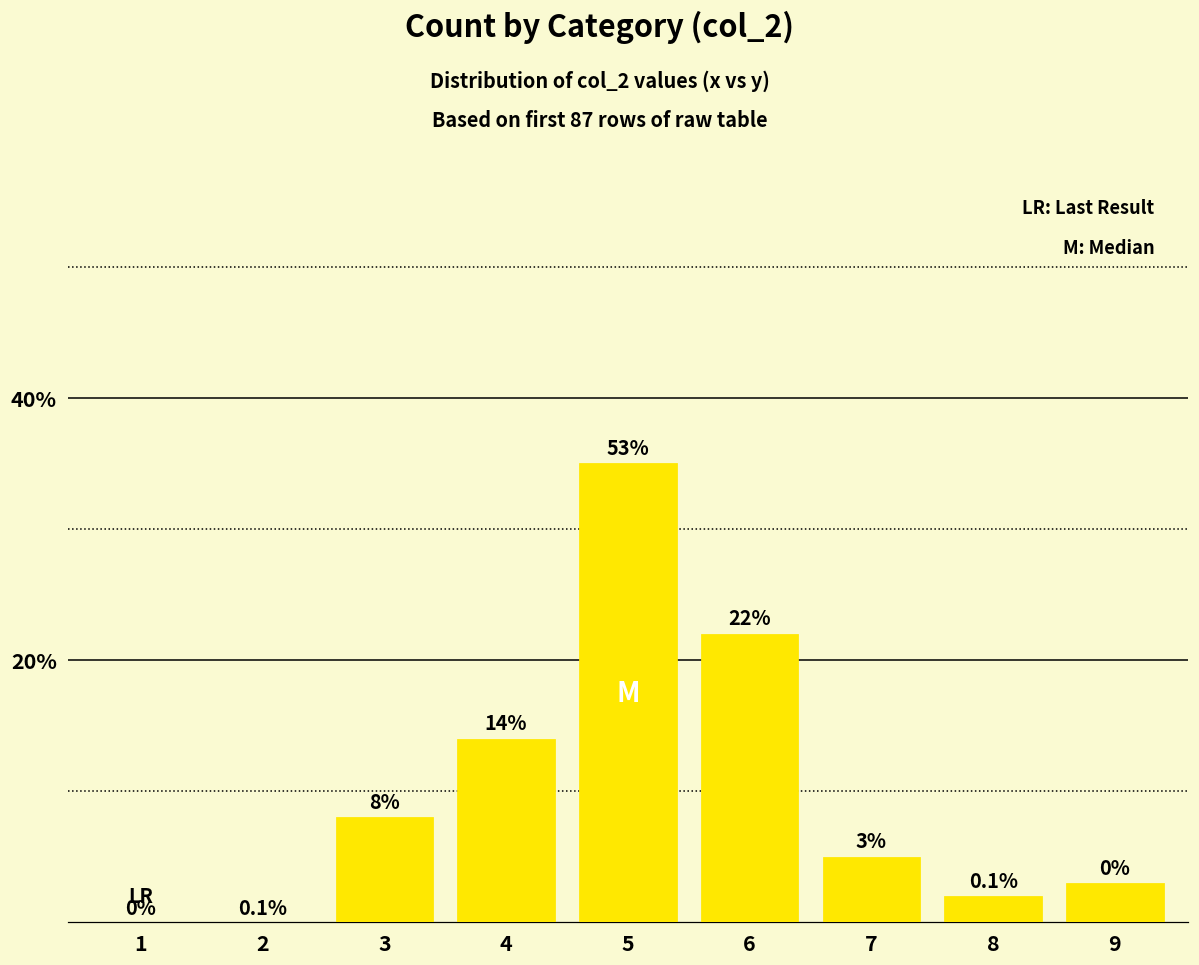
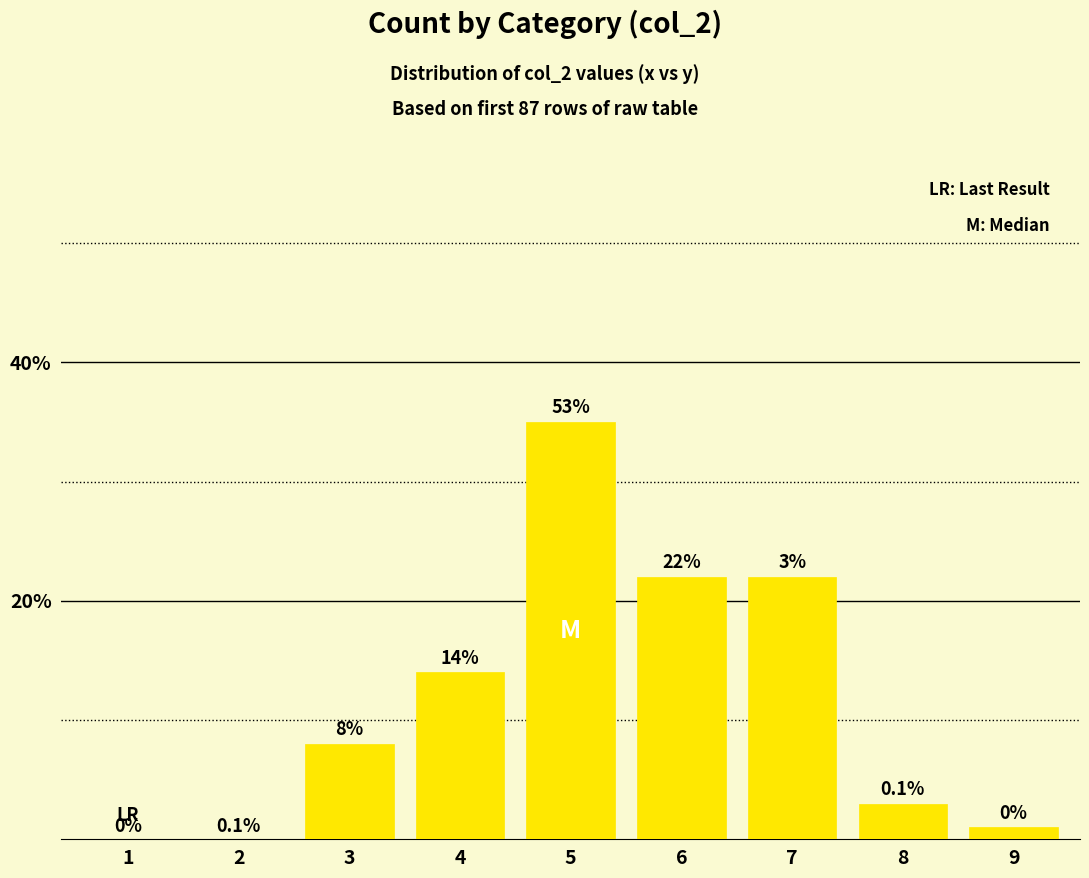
  {
-   "7": "5%",
-   "8": "2%",
-   "9": "3%"
+   "7": "22%",
+   "8": "3%",
+   "9": "1%"
  }
